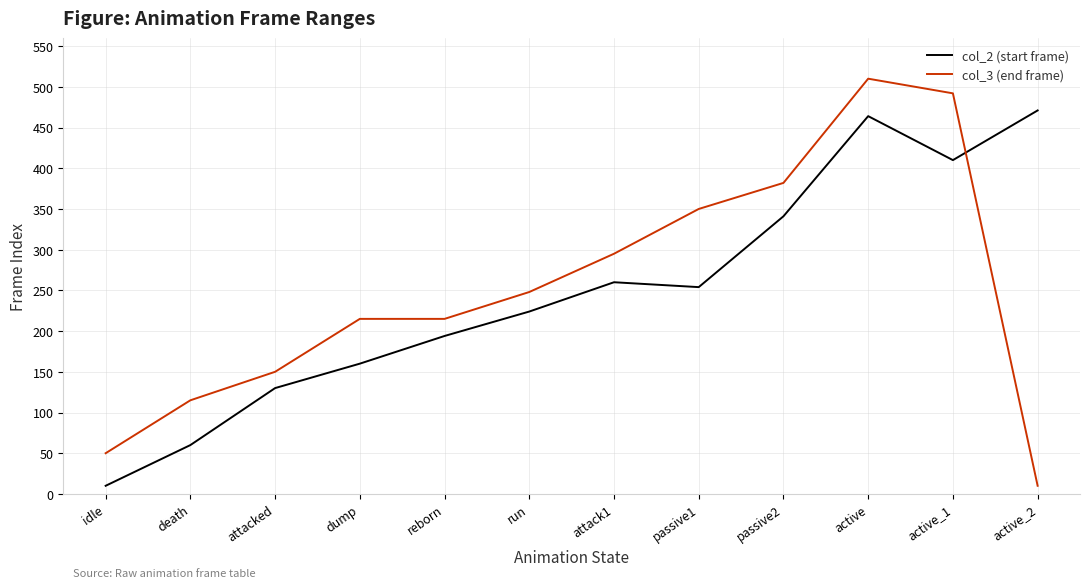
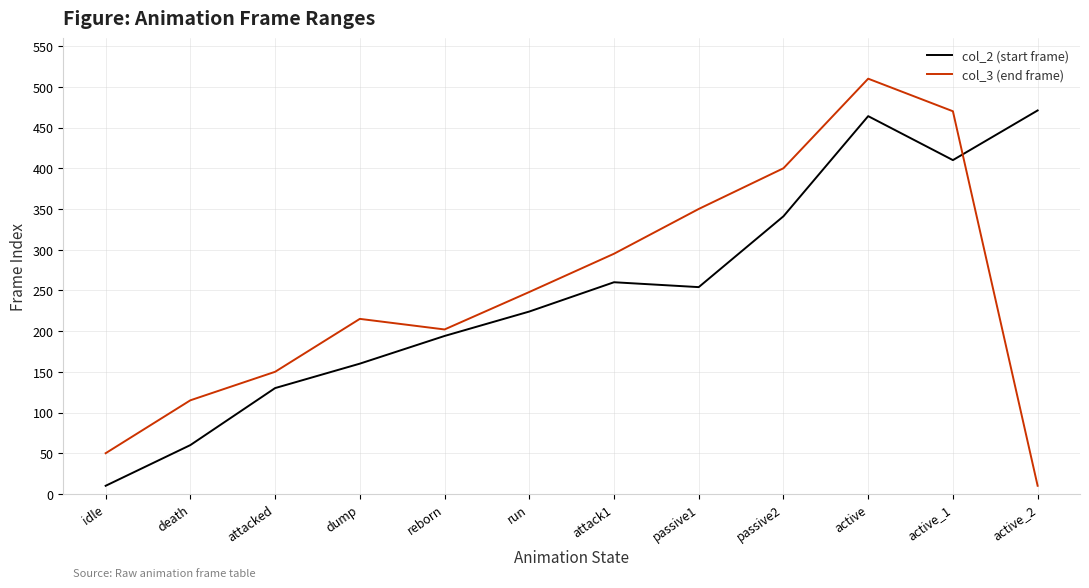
  {
    "col_2 (start frame)": {
      "idle": 10,
      "death": 60,
      "attacked": 130,
      "dump": 160,
      "reborn": 190,
      "run": 220,
      "attack1": 260,
      "passive1": 250,
      "passive2": 340,
      "active": 460,
      "active_1": 410,
      "active_2": 470
    },
    "col_3 (end frame)": {
      "idle": 50,
      "death": 120,
      "attacked": 150,
      "dump": 220,
-     "reborn": 220,
+     "reborn": 200,
      "run": 250,
      "attack1": 300,
      "passive1": 350,
-     "passive2": 380,
+     "passive2": 400,
      "active": 510,
-     "active_1": 490,
+     "active_1": 470,
      "active_2": 10
    }
  }
